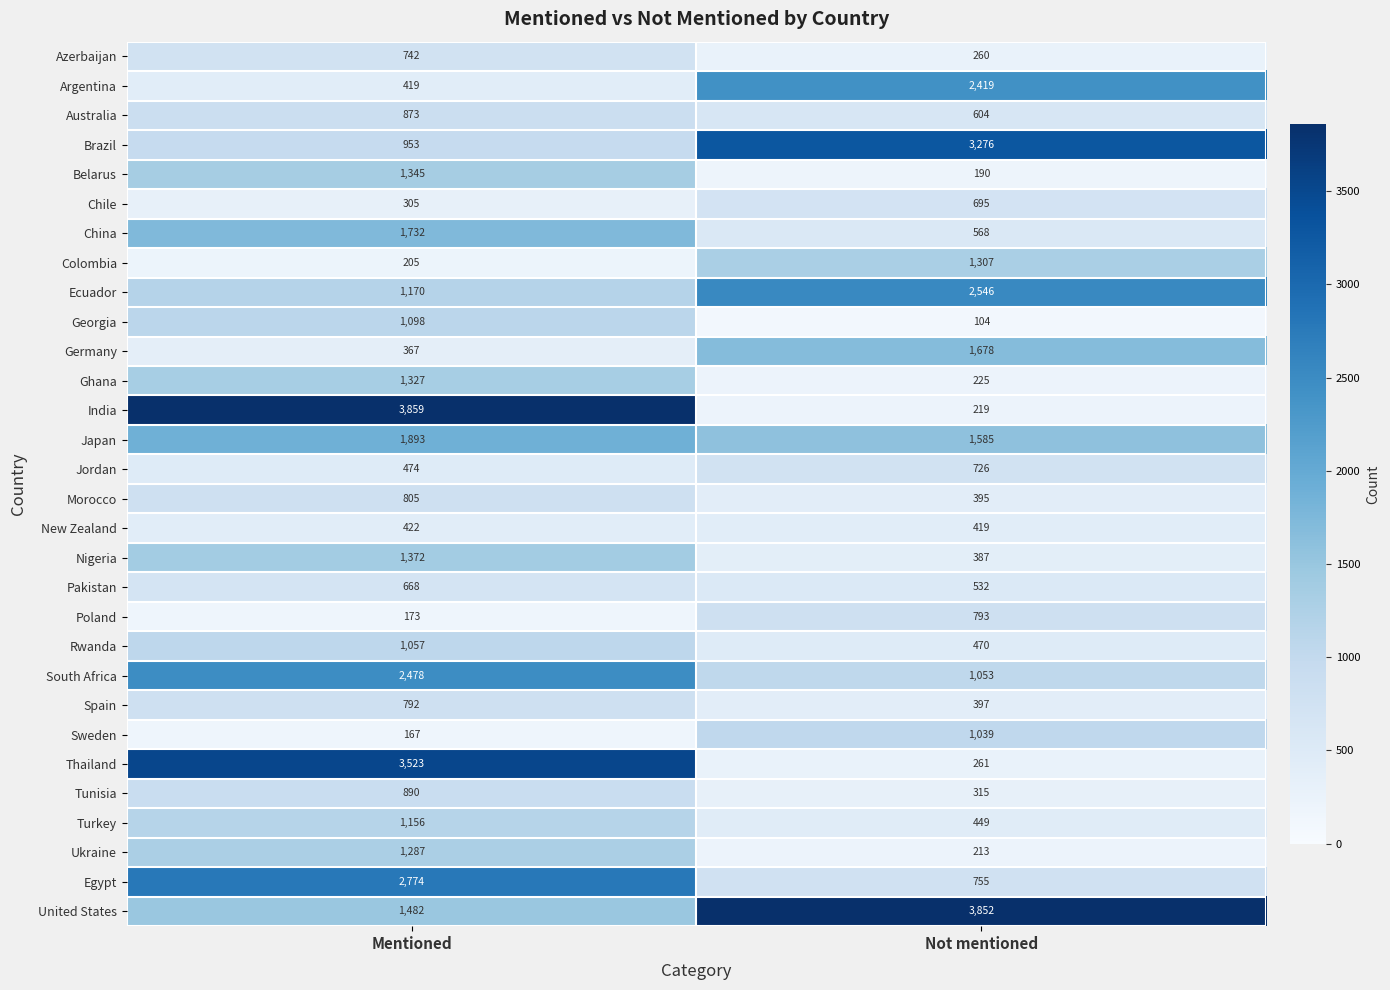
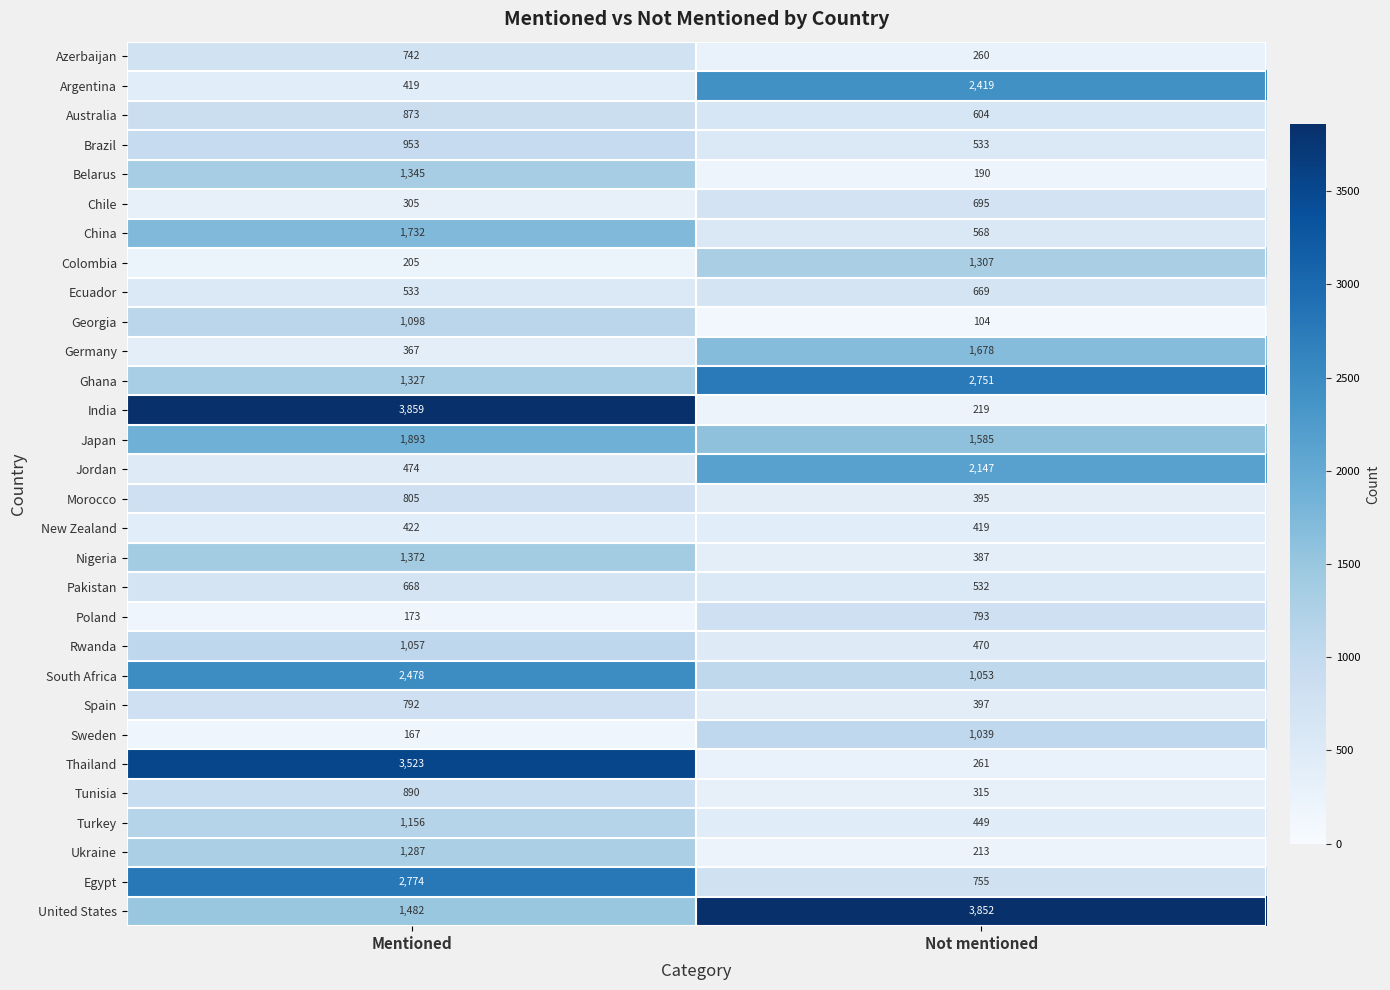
  {
    "Azerbaijan": {
      "Mentioned": "742",
      "Not mentioned": "260"
    },
    "Argentina": {
      "Mentioned": "419",
      "Not mentioned": "2,419"
    },
    "Australia": {
      "Mentioned": "873",
      "Not mentioned": "604"
    },
    "Brazil": {
      "Mentioned": "953",
-     "Not mentioned": "3,276"
+     "Not mentioned": "533"
    },
    "Belarus": {
      "Mentioned": "1,345",
      "Not mentioned": "190"
    },
    "Chile": {
      "Mentioned": "305",
      "Not mentioned": "695"
    },
    "China": {
      "Mentioned": "1,732",
      "Not mentioned": "568"
    },
    "Colombia": {
      "Mentioned": "205",
      "Not mentioned": "1,307"
    },
    "Ecuador": {
-     "Mentioned": "1,170",
-     "Not mentioned": "2,546"
+     "Mentioned": "533",
+     "Not mentioned": "669"
    },
    "Georgia": {
      "Mentioned": "1,098",
      "Not mentioned": "104"
    },
    "Germany": {
      "Mentioned": "367",
      "Not mentioned": "1,678"
    },
    "Ghana": {
      "Mentioned": "1,327",
-     "Not mentioned": "225"
+     "Not mentioned": "2,751"
    },
    "India": {
      "Mentioned": "3,859",
      "Not mentioned": "219"
    },
    "Japan": {
      "Mentioned": "1,893",
      "Not mentioned": "1,585"
    },
    "Jordan": {
      "Mentioned": "474",
-     "Not mentioned": "726"
+     "Not mentioned": "2,147"
    },
    "Morocco": {
      "Mentioned": "805",
      "Not mentioned": "395"
    },
    "New Zealand": {
      "Mentioned": "422",
      "Not mentioned": "419"
    },
    "Nigeria": {
      "Mentioned": "1,372",
      "Not mentioned": "387"
    },
    "Pakistan": {
      "Mentioned": "668",
      "Not mentioned": "532"
    },
    "Poland": {
      "Mentioned": "173",
      "Not mentioned": "793"
    },
    "Rwanda": {
      "Mentioned": "1,057",
      "Not mentioned": "470"
    },
    "South Africa": {
      "Mentioned": "2,478",
      "Not mentioned": "1,053"
    },
    "Spain": {
      "Mentioned": "792",
      "Not mentioned": "397"
    },
    "Sweden": {
      "Mentioned": "167",
      "Not mentioned": "1,039"
    },
    "Thailand": {
      "Mentioned": "3,523",
      "Not mentioned": "261"
    },
    "Tunisia": {
      "Mentioned": "890",
      "Not mentioned": "315"
    },
    "Turkey": {
      "Mentioned": "1,156",
      "Not mentioned": "449"
    },
    "Ukraine": {
      "Mentioned": "1,287",
      "Not mentioned": "213"
    },
    "Egypt": {
      "Mentioned": "2,774",
      "Not mentioned": "755"
    },
    "United States": {
      "Mentioned": "1,482",
      "Not mentioned": "3,852"
    }
  }
